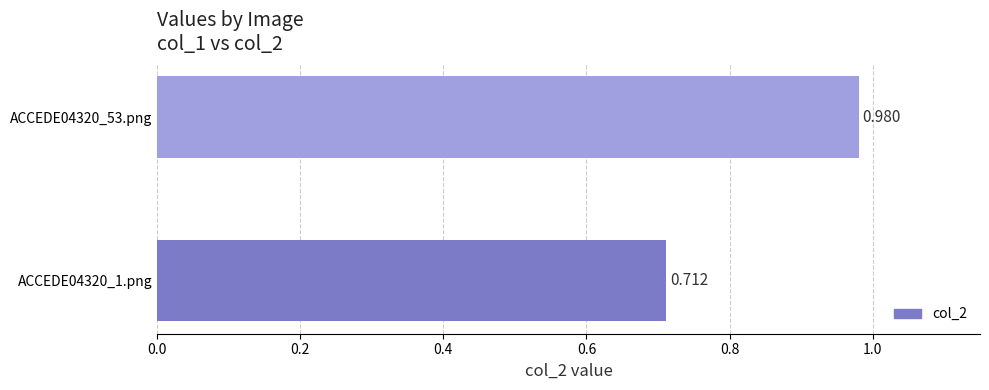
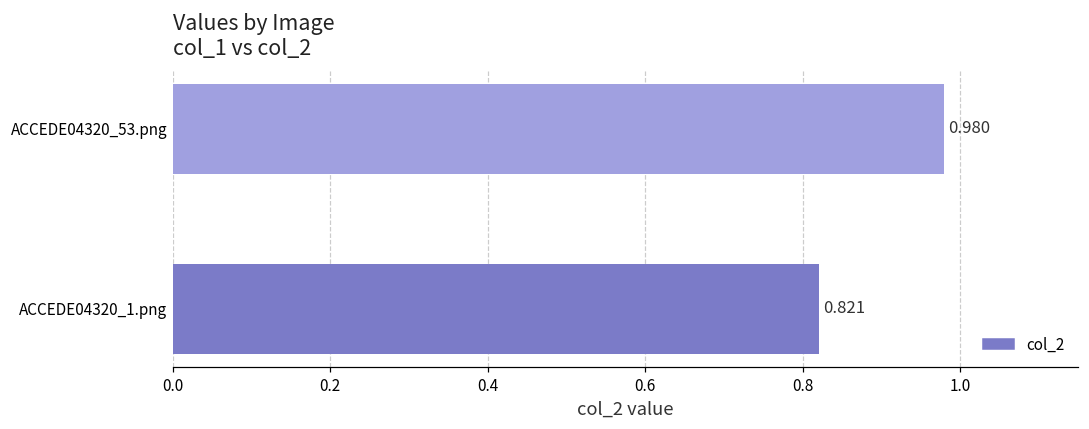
  {
    "ACCEDE04320_53.png": 0.980,
-   "ACCEDE04320_1.png": 0.712
+   "ACCEDE04320_1.png": 0.821
  }
